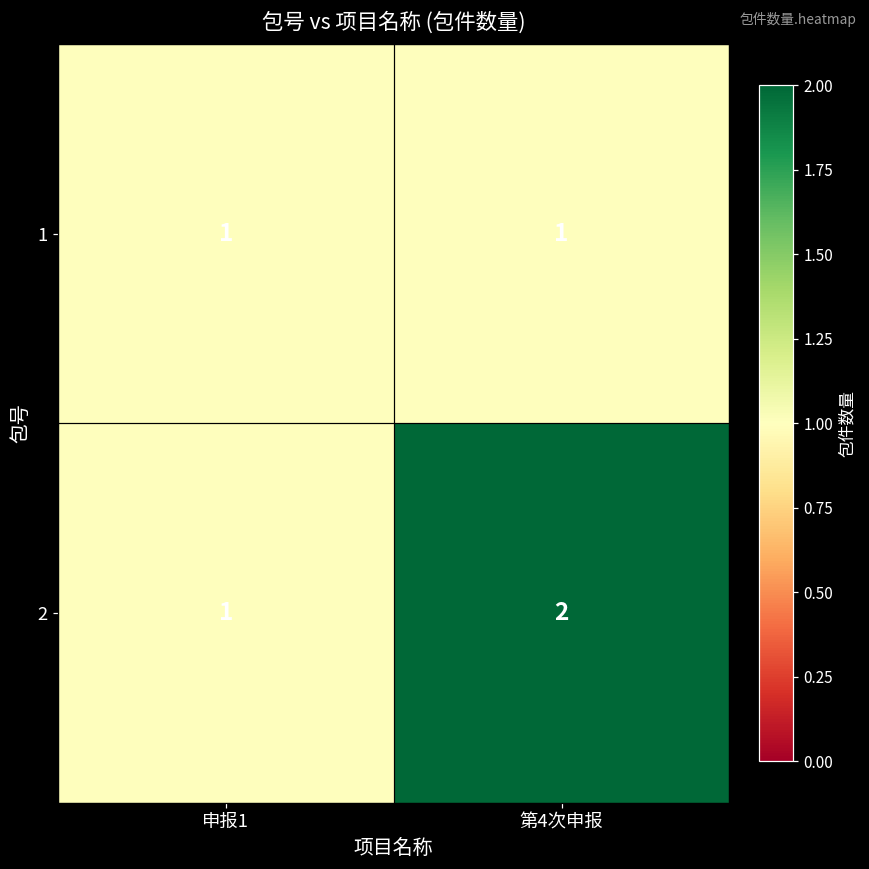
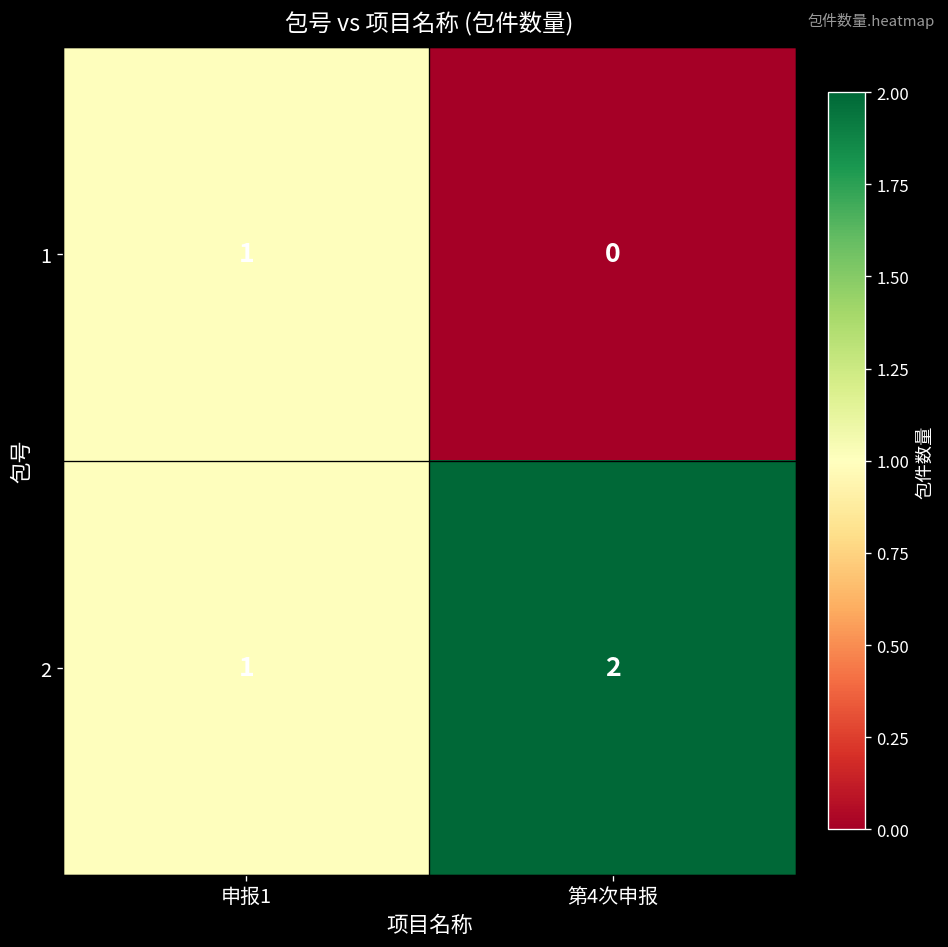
  {
    "1": {
      "申报1": 1,
-     "第4次申报": 1
+     "第4次申报": 0
    },
    "2": {
      "申报1": 1,
      "第4次申报": 2
    }
  }
